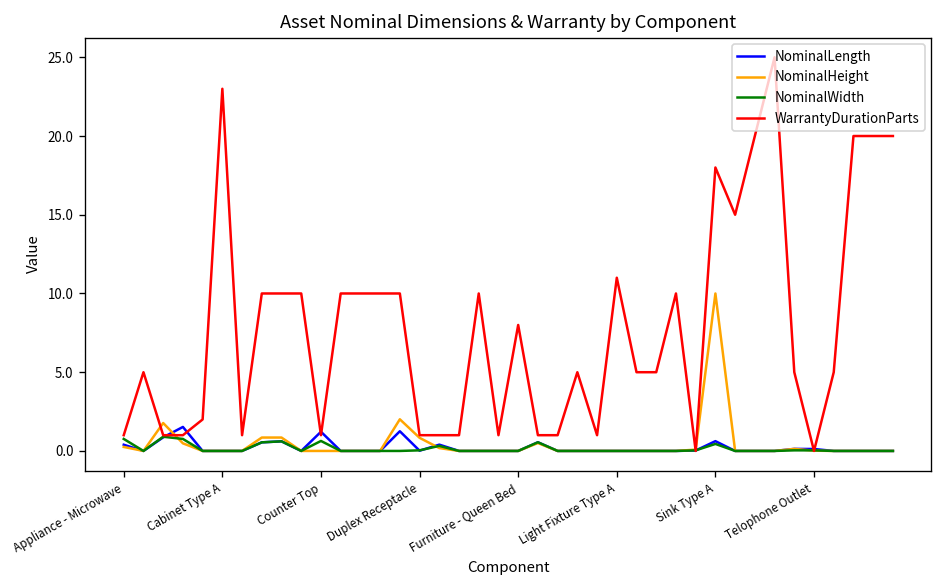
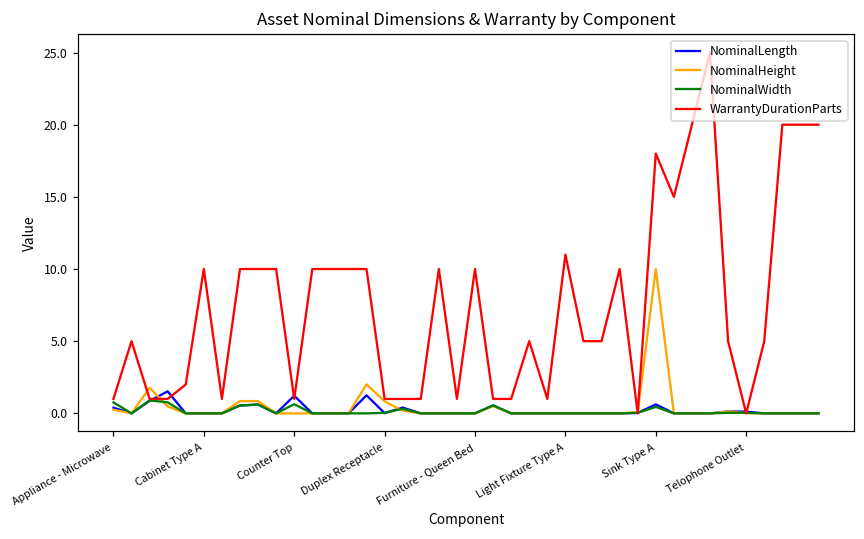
  {
    "NominalLength": {
      "Counter Top": 1.2
    },
    "NominalHeight": {
      "Counter Top": 0,
      "Sink Type A": 10
    },
    "NominalWidth": {
      "Appliance - Microwave": 0.8,
      "Counter Top": 0.6
    },
    "WarrantyDurationParts": {
      "Appliance - Microwave": 1,
-     "Cabinet Type A": 23,
+     "Cabinet Type A": 10,
      "Counter Top": 1,
-     "Furniture - Queen Bed": 8,
+     "Furniture - Queen Bed": 10,
      "Light Fixture Type A": 11,
      "Sink Type A": 18
    }
  }
